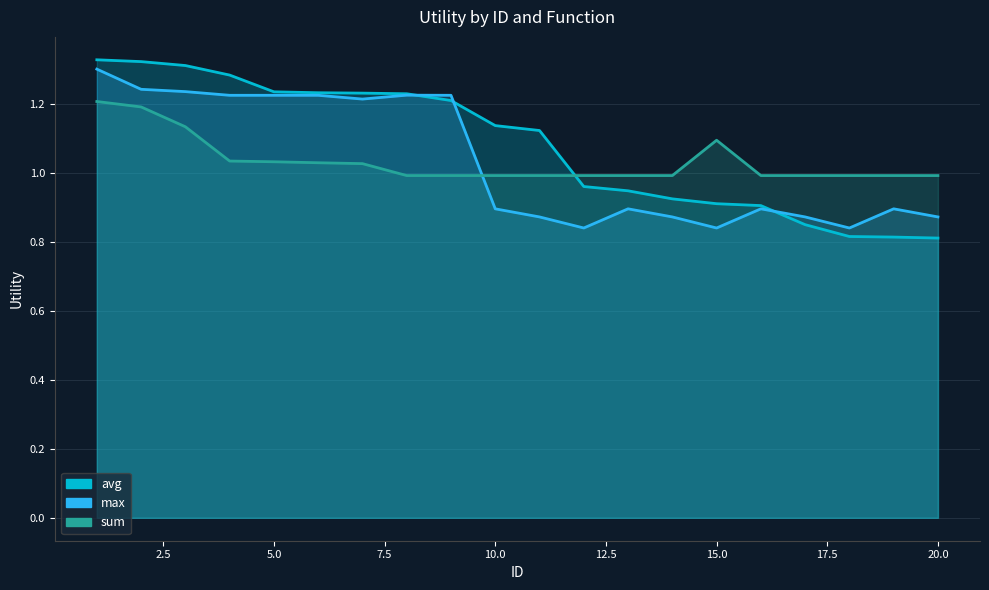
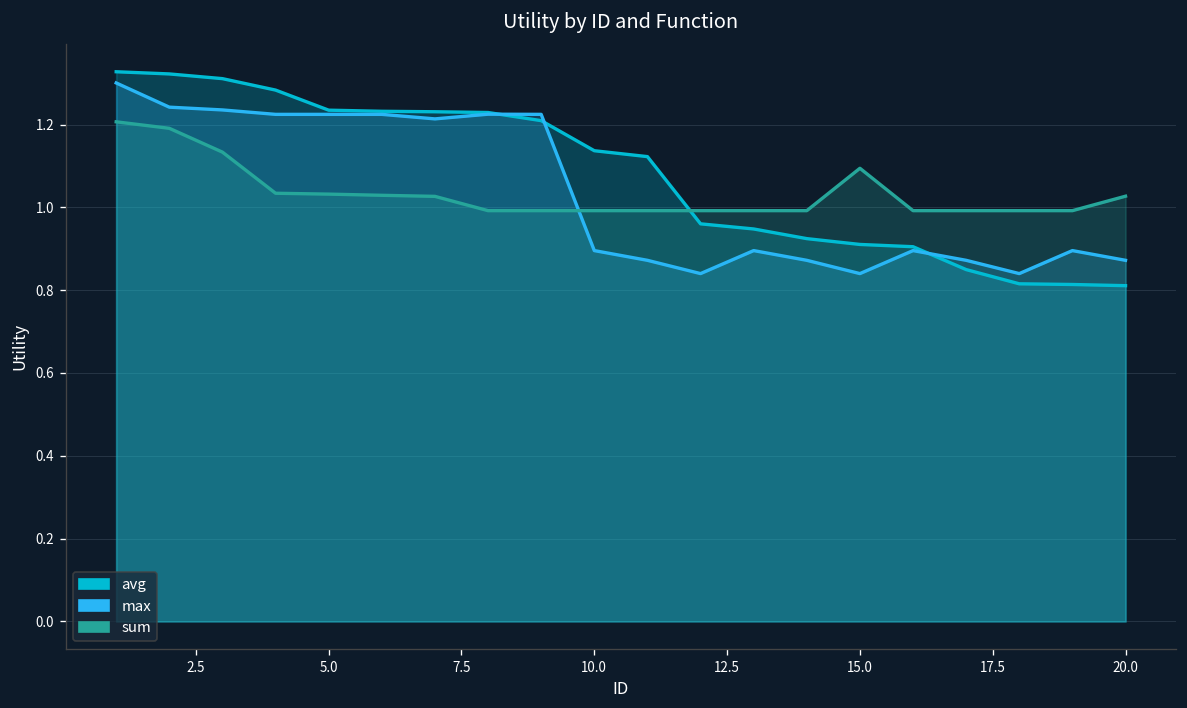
  {
    "sum": {
      "5.0": 1.03,
      "10.0": 0.99,
      "15.0": 1.09,
-     "20.0": 0.99
+     "20.0": 1.03
    }
  }
